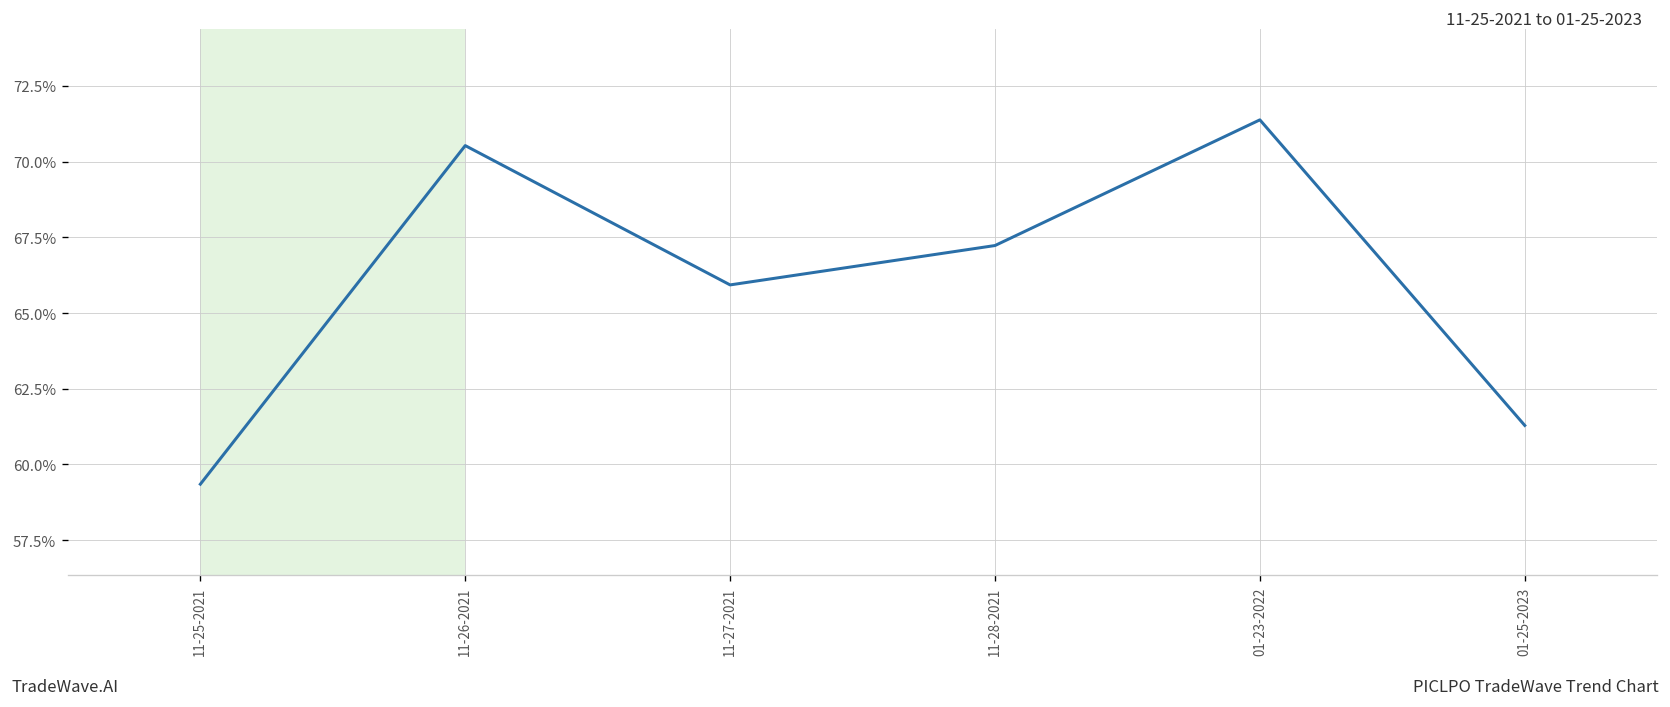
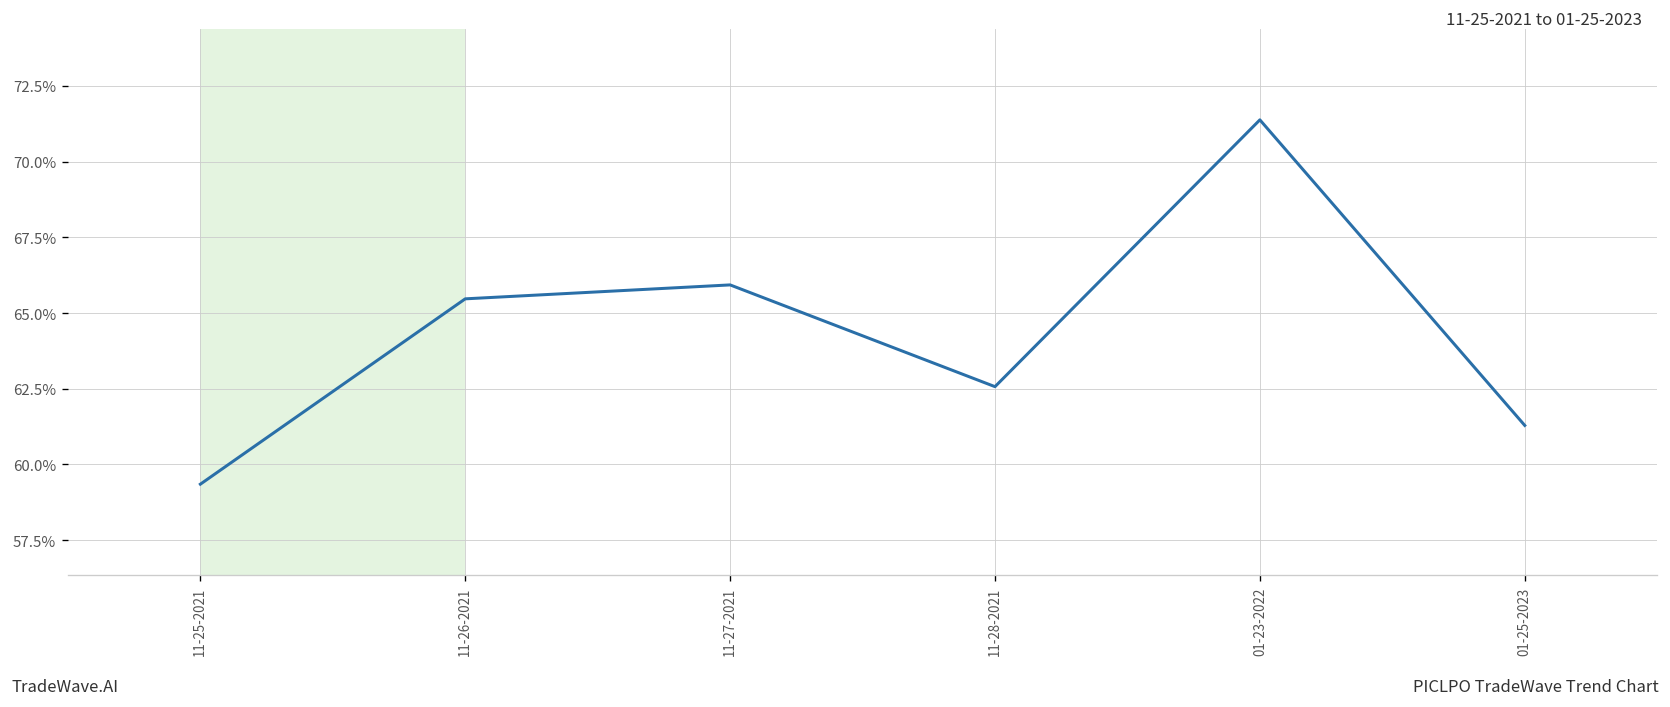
  {
    "11-25-2021": "59.4%",
-   "11-26-2021": "70.5%",
+   "11-26-2021": "65.5%",
    "11-27-2021": "65.9%",
-   "11-28-2021": "67.2%",
+   "11-28-2021": "62.6%",
    "01-23-2022": "71.4%",
    "01-25-2023": "61.3%"
  }
